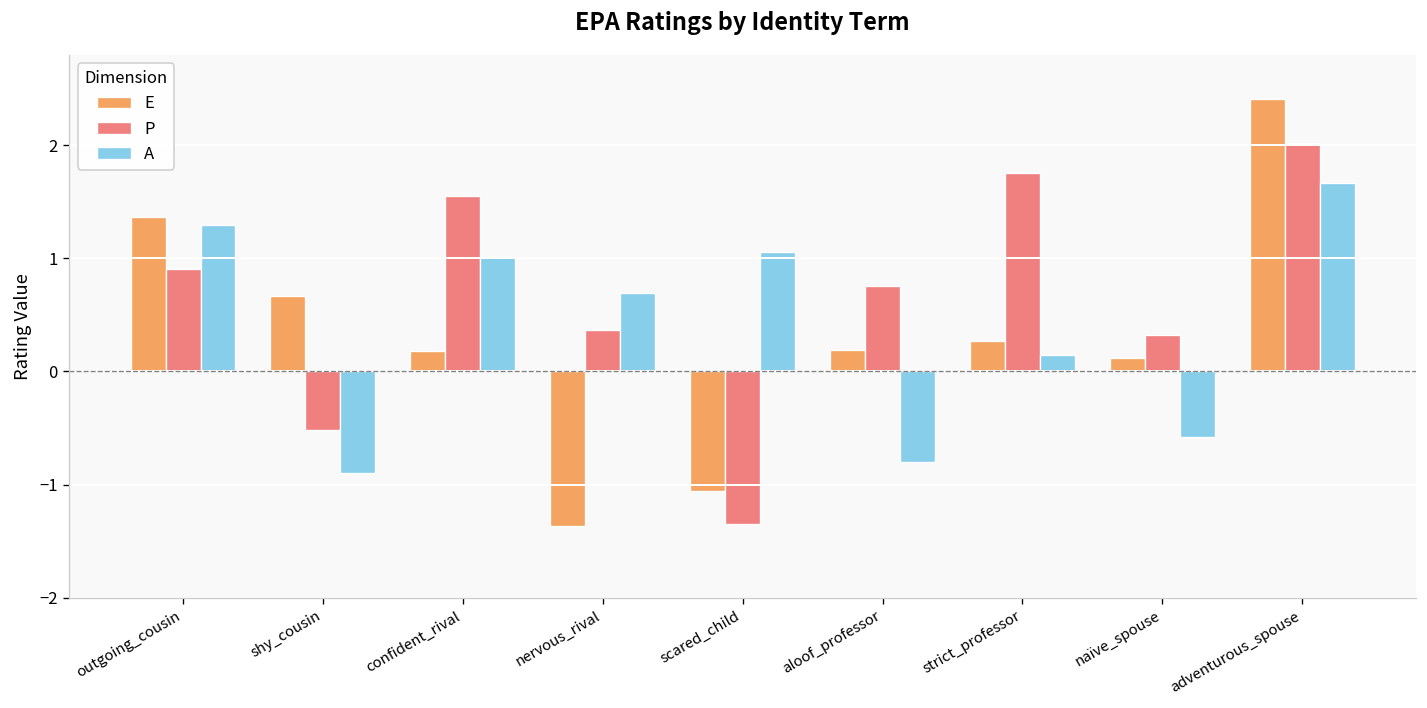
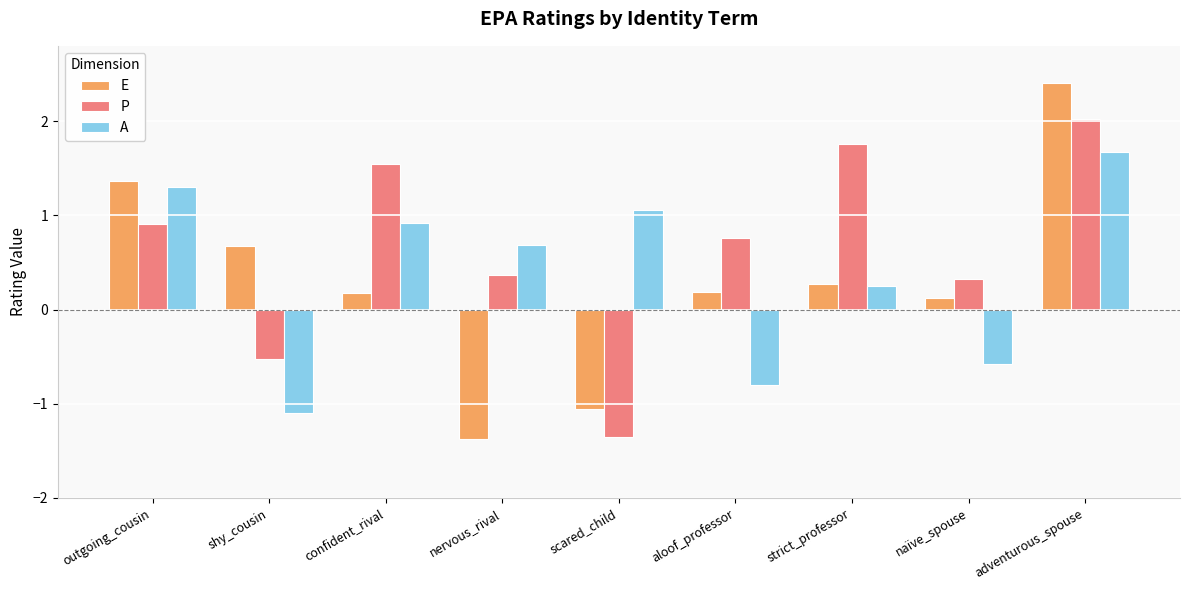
  {
    "A": {
      "outgoing_cousin": 1.3,
-     "shy_cousin": -0.9,
-     "confident_rival": 1.0,
+     "shy_cousin": -1.1,
+     "confident_rival": 0.9,
      "nervous_rival": 0.7,
      "scared_child": 1.1,
      "aloof_professor": -0.8,
-     "strict_professor": 0.2,
+     "strict_professor": 0.3,
      "naïve_spouse": -0.6,
      "adventurous_spouse": 1.7
    }
  }
